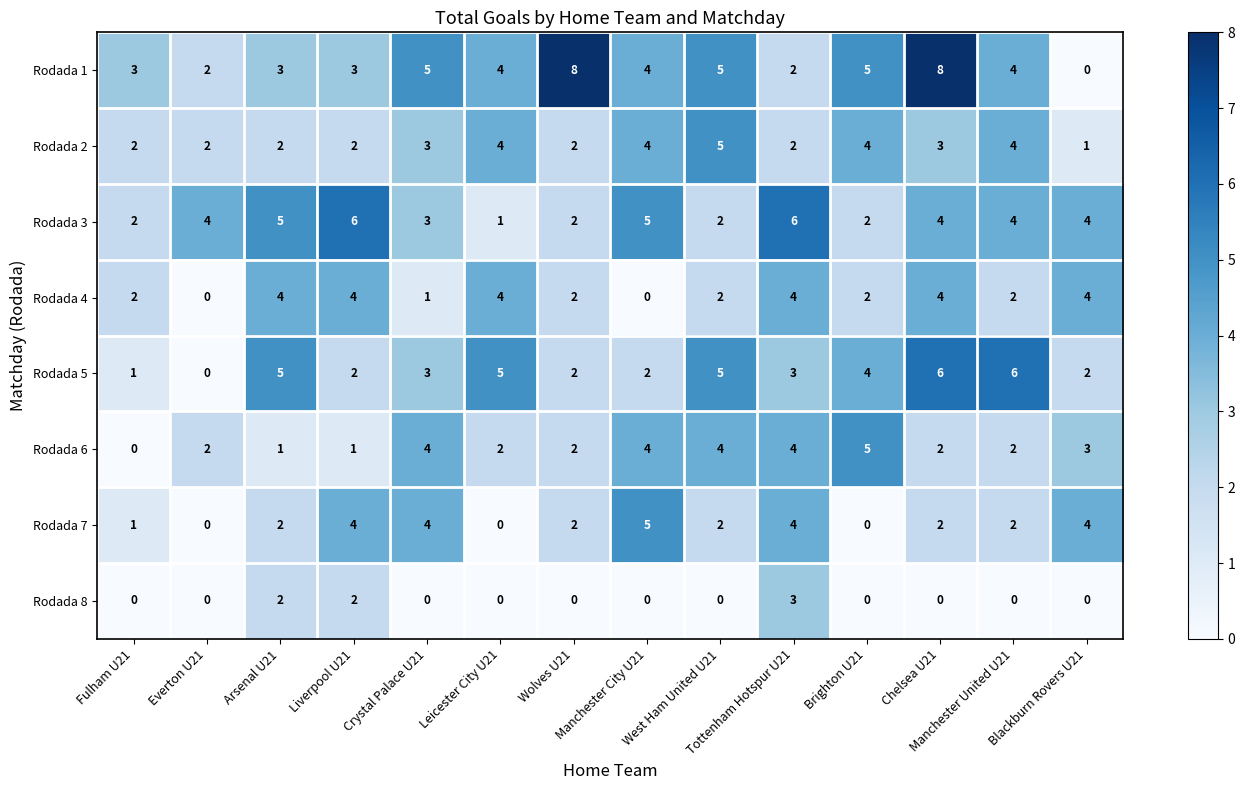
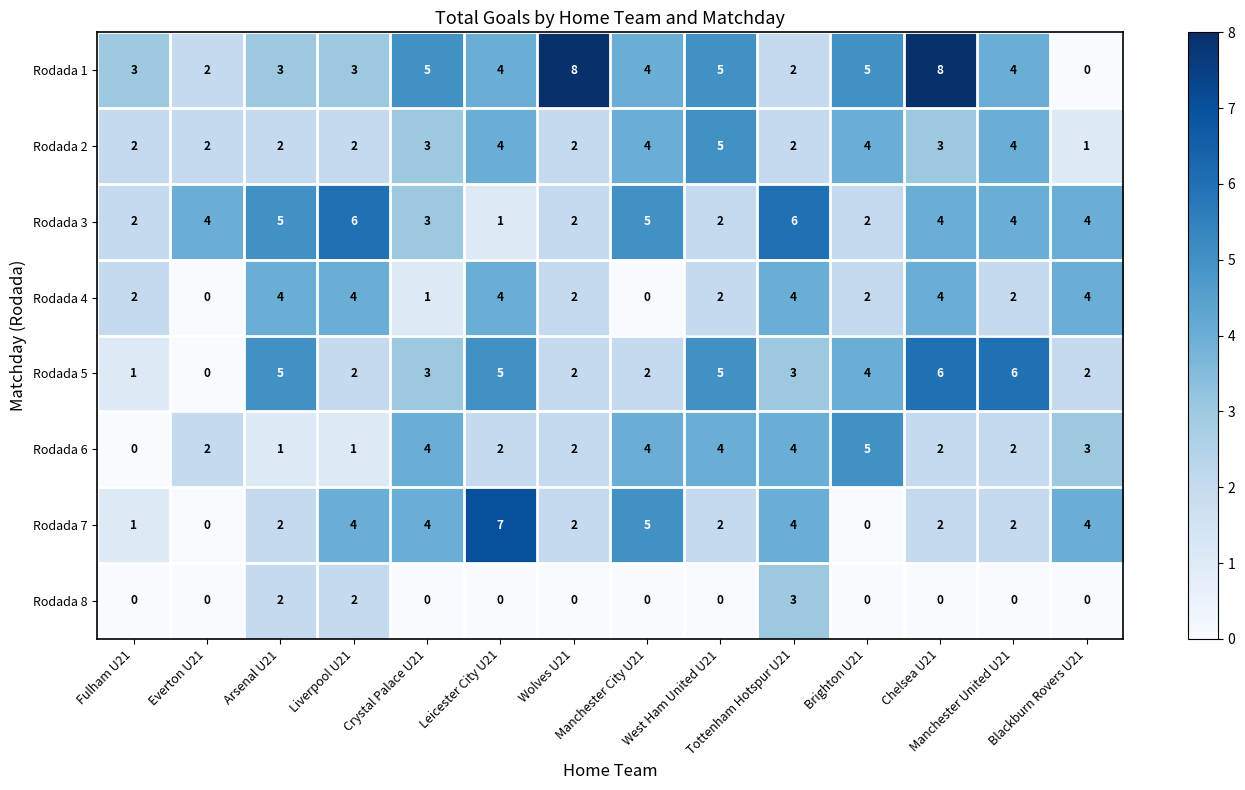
  {
    "Rodada 1": {
      "Fulham U21": 3,
      "Everton U21": 2,
      "Arsenal U21": 3,
      "Liverpool U21": 3,
      "Crystal Palace U21": 5,
      "Leicester City U21": 4,
      "Wolves U21": 8,
      "Manchester City U21": 4,
      "West Ham United U21": 5,
      "Tottenham Hotspur U21": 2,
      "Brighton U21": 5,
      "Chelsea U21": 8,
      "Manchester United U21": 4,
      "Blackburn Rovers U21": 0
    },
    "Rodada 2": {
      "Fulham U21": 2,
      "Everton U21": 2,
      "Arsenal U21": 2,
      "Liverpool U21": 2,
      "Crystal Palace U21": 3,
      "Leicester City U21": 4,
      "Wolves U21": 2,
      "Manchester City U21": 4,
      "West Ham United U21": 5,
      "Tottenham Hotspur U21": 2,
      "Brighton U21": 4,
      "Chelsea U21": 3,
      "Manchester United U21": 4,
      "Blackburn Rovers U21": 1
    },
    "Rodada 3": {
      "Fulham U21": 2,
      "Everton U21": 4,
      "Arsenal U21": 5,
      "Liverpool U21": 6,
      "Crystal Palace U21": 3,
      "Leicester City U21": 1,
      "Wolves U21": 2,
      "Manchester City U21": 5,
      "West Ham United U21": 2,
      "Tottenham Hotspur U21": 6,
      "Brighton U21": 2,
      "Chelsea U21": 4,
      "Manchester United U21": 4,
      "Blackburn Rovers U21": 4
    },
    "Rodada 4": {
      "Fulham U21": 2,
      "Everton U21": 0,
      "Arsenal U21": 4,
      "Liverpool U21": 4,
      "Crystal Palace U21": 1,
      "Leicester City U21": 4,
      "Wolves U21": 2,
      "Manchester City U21": 0,
      "West Ham United U21": 2,
      "Tottenham Hotspur U21": 4,
      "Brighton U21": 2,
      "Chelsea U21": 4,
      "Manchester United U21": 2,
      "Blackburn Rovers U21": 4
    },
    "Rodada 5": {
      "Fulham U21": 1,
      "Everton U21": 0,
      "Arsenal U21": 5,
      "Liverpool U21": 2,
      "Crystal Palace U21": 3,
      "Leicester City U21": 5,
      "Wolves U21": 2,
      "Manchester City U21": 2,
      "West Ham United U21": 5,
      "Tottenham Hotspur U21": 3,
      "Brighton U21": 4,
      "Chelsea U21": 6,
      "Manchester United U21": 6,
      "Blackburn Rovers U21": 2
    },
    "Rodada 6": {
      "Fulham U21": 0,
      "Everton U21": 2,
      "Arsenal U21": 1,
      "Liverpool U21": 1,
      "Crystal Palace U21": 4,
      "Leicester City U21": 2,
      "Wolves U21": 2,
      "Manchester City U21": 4,
      "West Ham United U21": 4,
      "Tottenham Hotspur U21": 4,
      "Brighton U21": 5,
      "Chelsea U21": 2,
      "Manchester United U21": 2,
      "Blackburn Rovers U21": 3
    },
    "Rodada 7": {
      "Fulham U21": 1,
      "Everton U21": 0,
      "Arsenal U21": 2,
      "Liverpool U21": 4,
      "Crystal Palace U21": 4,
-     "Leicester City U21": 0,
+     "Leicester City U21": 7,
      "Wolves U21": 2,
      "Manchester City U21": 5,
      "West Ham United U21": 2,
      "Tottenham Hotspur U21": 4,
      "Brighton U21": 0,
      "Chelsea U21": 2,
      "Manchester United U21": 2,
      "Blackburn Rovers U21": 4
    },
    "Rodada 8": {
      "Fulham U21": 0,
      "Everton U21": 0,
      "Arsenal U21": 2,
      "Liverpool U21": 2,
      "Crystal Palace U21": 0,
      "Leicester City U21": 0,
      "Wolves U21": 0,
      "Manchester City U21": 0,
      "West Ham United U21": 0,
      "Tottenham Hotspur U21": 3,
      "Brighton U21": 0,
      "Chelsea U21": 0,
      "Manchester United U21": 0,
      "Blackburn Rovers U21": 0
    }
  }
